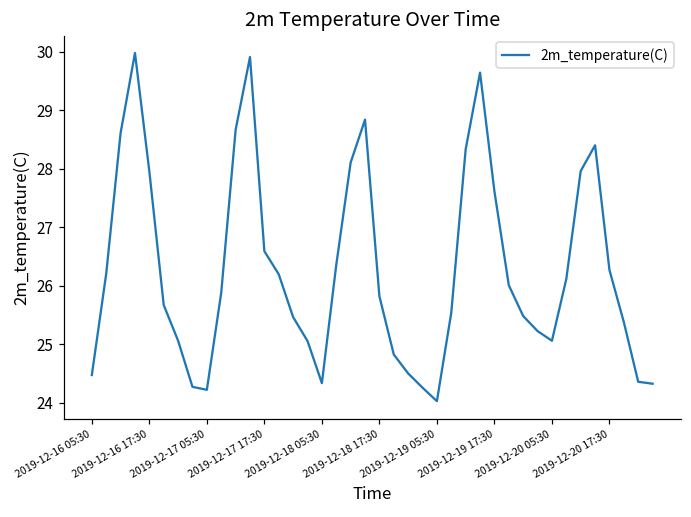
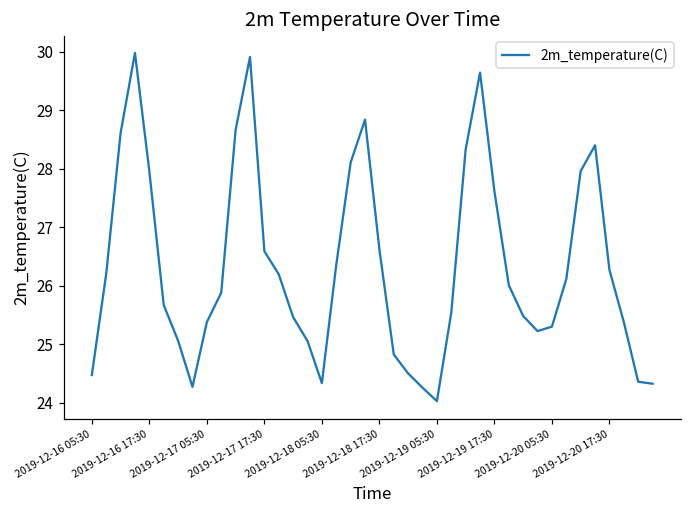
  {
    "2019-12-16 05:30": 24.5,
    "2019-12-16 17:30": 28.0,
-   "2019-12-17 05:30": 24.2,
+   "2019-12-17 05:30": 25.4,
    "2019-12-17 17:30": 26.6,
    "2019-12-18 05:30": 24.3,
-   "2019-12-18 17:30": 25.8,
+   "2019-12-18 17:30": 26.6,
    "2019-12-19 05:30": 24.0,
    "2019-12-19 17:30": 27.6,
-   "2019-12-20 05:30": 25.1,
+   "2019-12-20 05:30": 25.3,
    "2019-12-20 17:30": 26.3
  }
